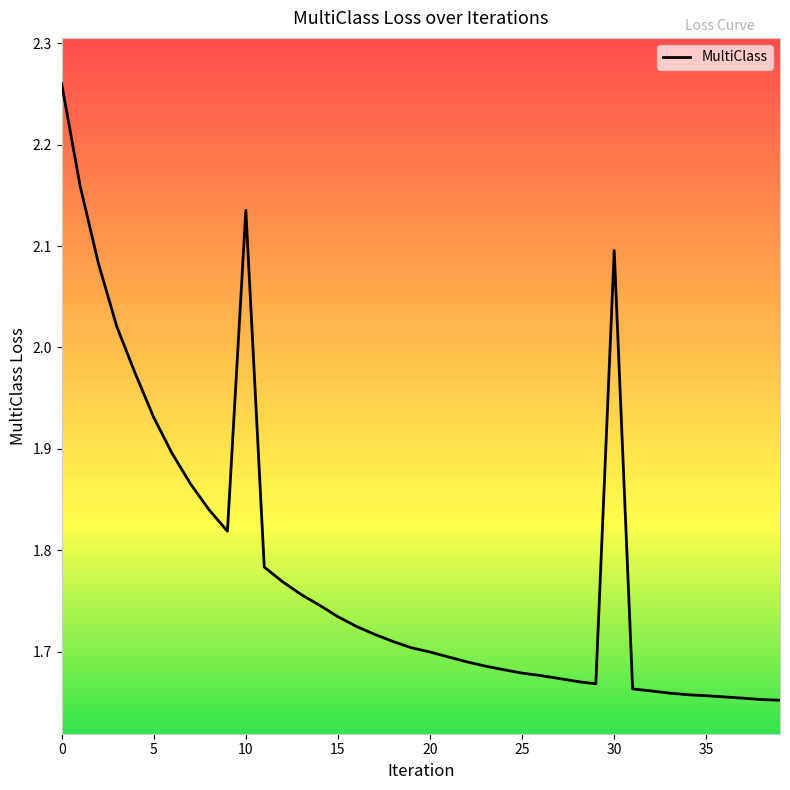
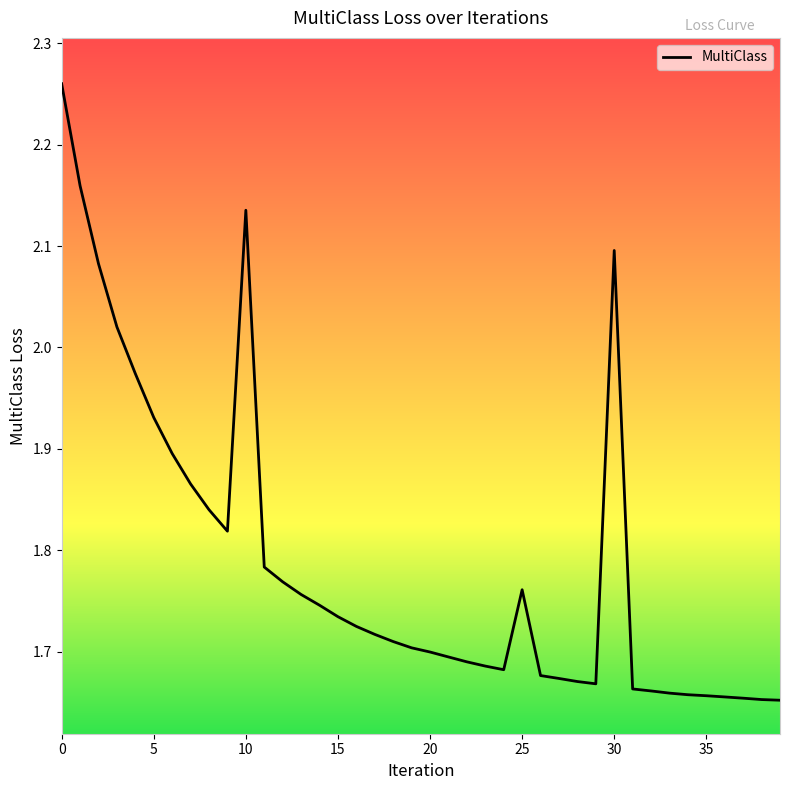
  {
    "0": 2.260,
    "5": 1.931,
    "10": 2.135,
    "15": 1.734,
    "20": 1.700,
-   "25": 1.679,
+   "25": 1.761,
    "30": 2.096,
    "35": 1.656
  }
